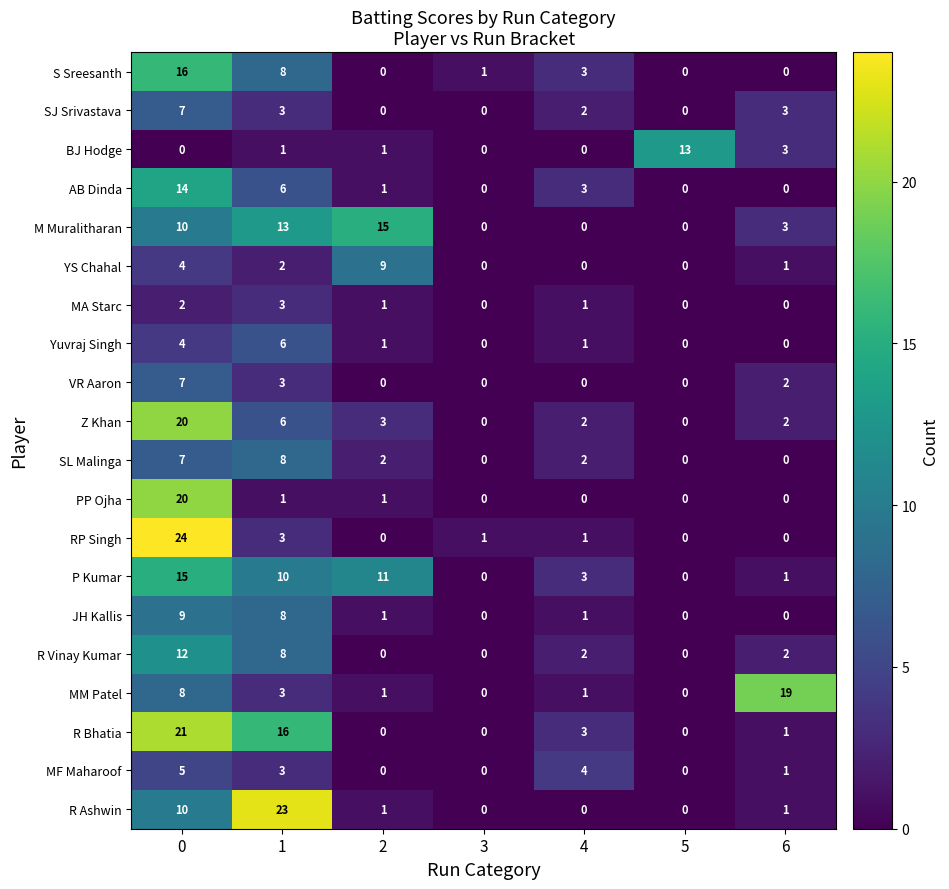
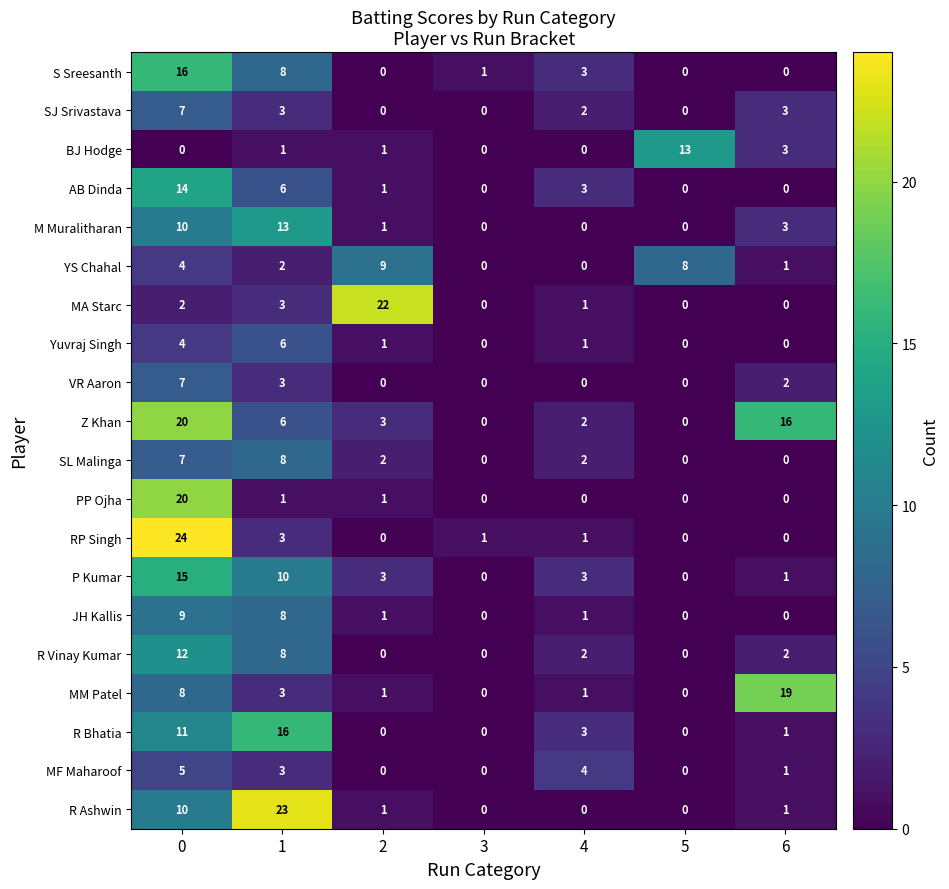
  {
    "S Sreesanth": {
      "0": 16,
      "1": 8,
      "2": 0,
      "3": 1,
      "4": 3,
      "5": 0,
      "6": 0
    },
    "SJ Srivastava": {
      "0": 7,
      "1": 3,
      "2": 0,
      "3": 0,
      "4": 2,
      "5": 0,
      "6": 3
    },
    "BJ Hodge": {
      "0": 0,
      "1": 1,
      "2": 1,
      "3": 0,
      "4": 0,
      "5": 13,
      "6": 3
    },
    "AB Dinda": {
      "0": 14,
      "1": 6,
      "2": 1,
      "3": 0,
      "4": 3,
      "5": 0,
      "6": 0
    },
    "M Muralitharan": {
      "0": 10,
      "1": 13,
-     "2": 15,
+     "2": 1,
      "3": 0,
      "4": 0,
      "5": 0,
      "6": 3
    },
    "YS Chahal": {
      "0": 4,
      "1": 2,
      "2": 9,
      "3": 0,
      "4": 0,
-     "5": 0,
+     "5": 8,
      "6": 1
    },
    "MA Starc": {
      "0": 2,
      "1": 3,
-     "2": 1,
+     "2": 22,
      "3": 0,
      "4": 1,
      "5": 0,
      "6": 0
    },
    "Yuvraj Singh": {
      "0": 4,
      "1": 6,
      "2": 1,
      "3": 0,
      "4": 1,
      "5": 0,
      "6": 0
    },
    "VR Aaron": {
      "0": 7,
      "1": 3,
      "2": 0,
      "3": 0,
      "4": 0,
      "5": 0,
      "6": 2
    },
    "Z Khan": {
      "0": 20,
      "1": 6,
      "2": 3,
      "3": 0,
      "4": 2,
      "5": 0,
-     "6": 2
+     "6": 16
    },
    "SL Malinga": {
      "0": 7,
      "1": 8,
      "2": 2,
      "3": 0,
      "4": 2,
      "5": 0,
      "6": 0
    },
    "PP Ojha": {
      "0": 20,
      "1": 1,
      "2": 1,
      "3": 0,
      "4": 0,
      "5": 0,
      "6": 0
    },
    "RP Singh": {
      "0": 24,
      "1": 3,
      "2": 0,
      "3": 1,
      "4": 1,
      "5": 0,
      "6": 0
    },
    "P Kumar": {
      "0": 15,
      "1": 10,
-     "2": 11,
+     "2": 3,
      "3": 0,
      "4": 3,
      "5": 0,
      "6": 1
    },
    "JH Kallis": {
      "0": 9,
      "1": 8,
      "2": 1,
      "3": 0,
      "4": 1,
      "5": 0,
      "6": 0
    },
    "R Vinay Kumar": {
      "0": 12,
      "1": 8,
      "2": 0,
      "3": 0,
      "4": 2,
      "5": 0,
      "6": 2
    },
    "MM Patel": {
      "0": 8,
      "1": 3,
      "2": 1,
      "3": 0,
      "4": 1,
      "5": 0,
      "6": 19
    },
    "R Bhatia": {
-     "0": 21,
+     "0": 11,
      "1": 16,
      "2": 0,
      "3": 0,
      "4": 3,
      "5": 0,
      "6": 1
    },
    "MF Maharoof": {
      "0": 5,
      "1": 3,
      "2": 0,
      "3": 0,
      "4": 4,
      "5": 0,
      "6": 1
    },
    "R Ashwin": {
      "0": 10,
      "1": 23,
      "2": 1,
      "3": 0,
      "4": 0,
      "5": 0,
      "6": 1
    }
  }
